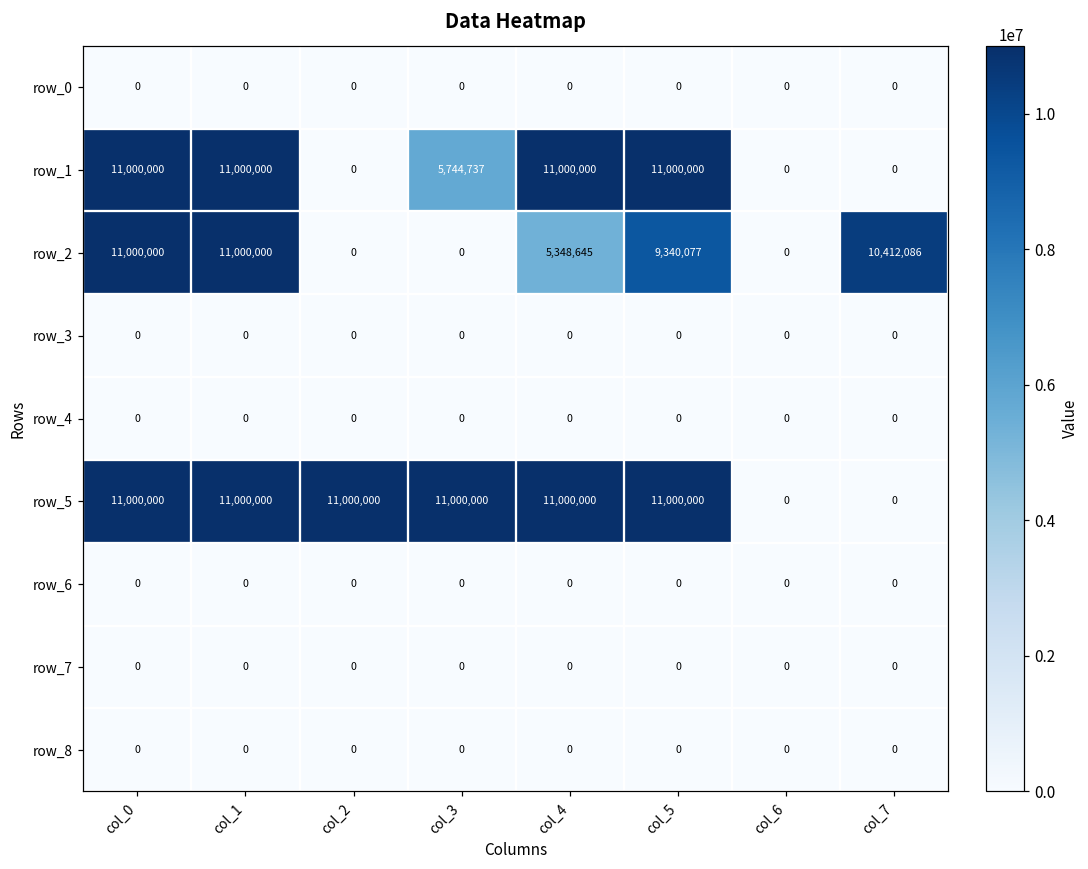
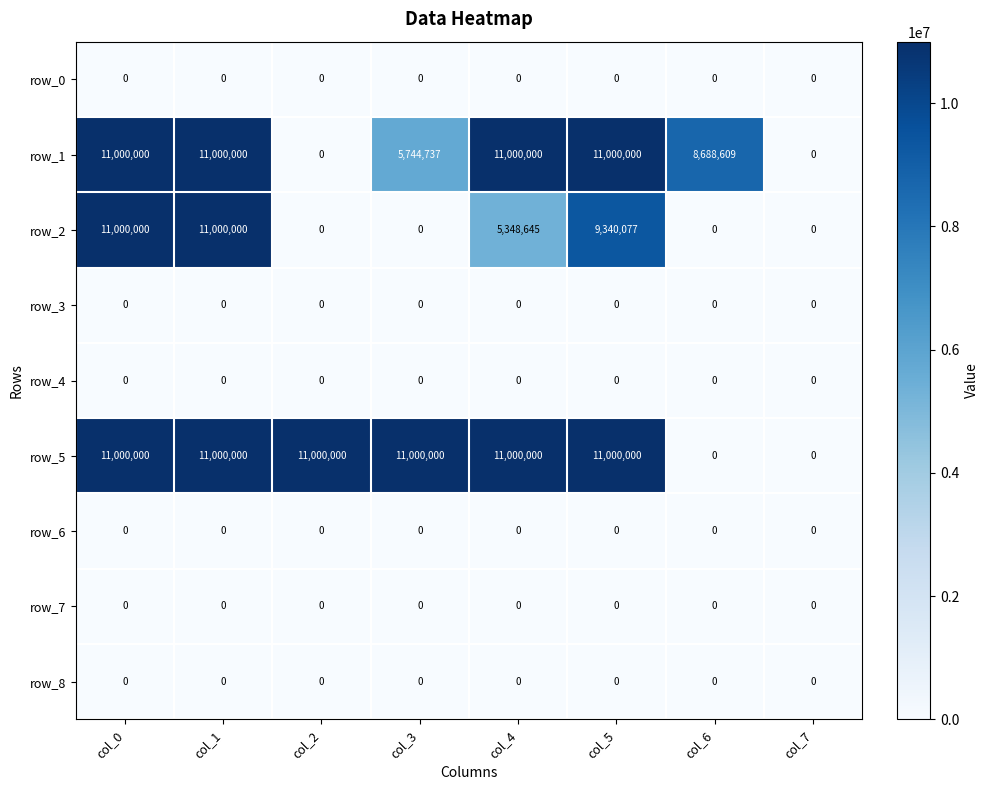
  {
    "row_0": {
      "col_0": "0",
      "col_1": "0",
      "col_2": "0",
      "col_3": "0",
      "col_4": "0",
      "col_5": "0",
      "col_6": "0",
      "col_7": "0"
    },
    "row_1": {
      "col_0": "11,000,000",
      "col_1": "11,000,000",
      "col_2": "0",
      "col_3": "5,744,737",
      "col_4": "11,000,000",
      "col_5": "11,000,000",
-     "col_6": "0",
+     "col_6": "8,688,609",
      "col_7": "0"
    },
    "row_2": {
      "col_0": "11,000,000",
      "col_1": "11,000,000",
      "col_2": "0",
      "col_3": "0",
      "col_4": "5,348,645",
      "col_5": "9,340,077",
      "col_6": "0",
-     "col_7": "10,412,086"
+     "col_7": "0"
    },
    "row_3": {
      "col_0": "0",
      "col_1": "0",
      "col_2": "0",
      "col_3": "0",
      "col_4": "0",
      "col_5": "0",
      "col_6": "0",
      "col_7": "0"
    },
    "row_4": {
      "col_0": "0",
      "col_1": "0",
      "col_2": "0",
      "col_3": "0",
      "col_4": "0",
      "col_5": "0",
      "col_6": "0",
      "col_7": "0"
    },
    "row_5": {
      "col_0": "11,000,000",
      "col_1": "11,000,000",
      "col_2": "11,000,000",
      "col_3": "11,000,000",
      "col_4": "11,000,000",
      "col_5": "11,000,000",
      "col_6": "0",
      "col_7": "0"
    },
    "row_6": {
      "col_0": "0",
      "col_1": "0",
      "col_2": "0",
      "col_3": "0",
      "col_4": "0",
      "col_5": "0",
      "col_6": "0",
      "col_7": "0"
    },
    "row_7": {
      "col_0": "0",
      "col_1": "0",
      "col_2": "0",
      "col_3": "0",
      "col_4": "0",
      "col_5": "0",
      "col_6": "0",
      "col_7": "0"
    },
    "row_8": {
      "col_0": "0",
      "col_1": "0",
      "col_2": "0",
      "col_3": "0",
      "col_4": "0",
      "col_5": "0",
      "col_6": "0",
      "col_7": "0"
    }
  }
